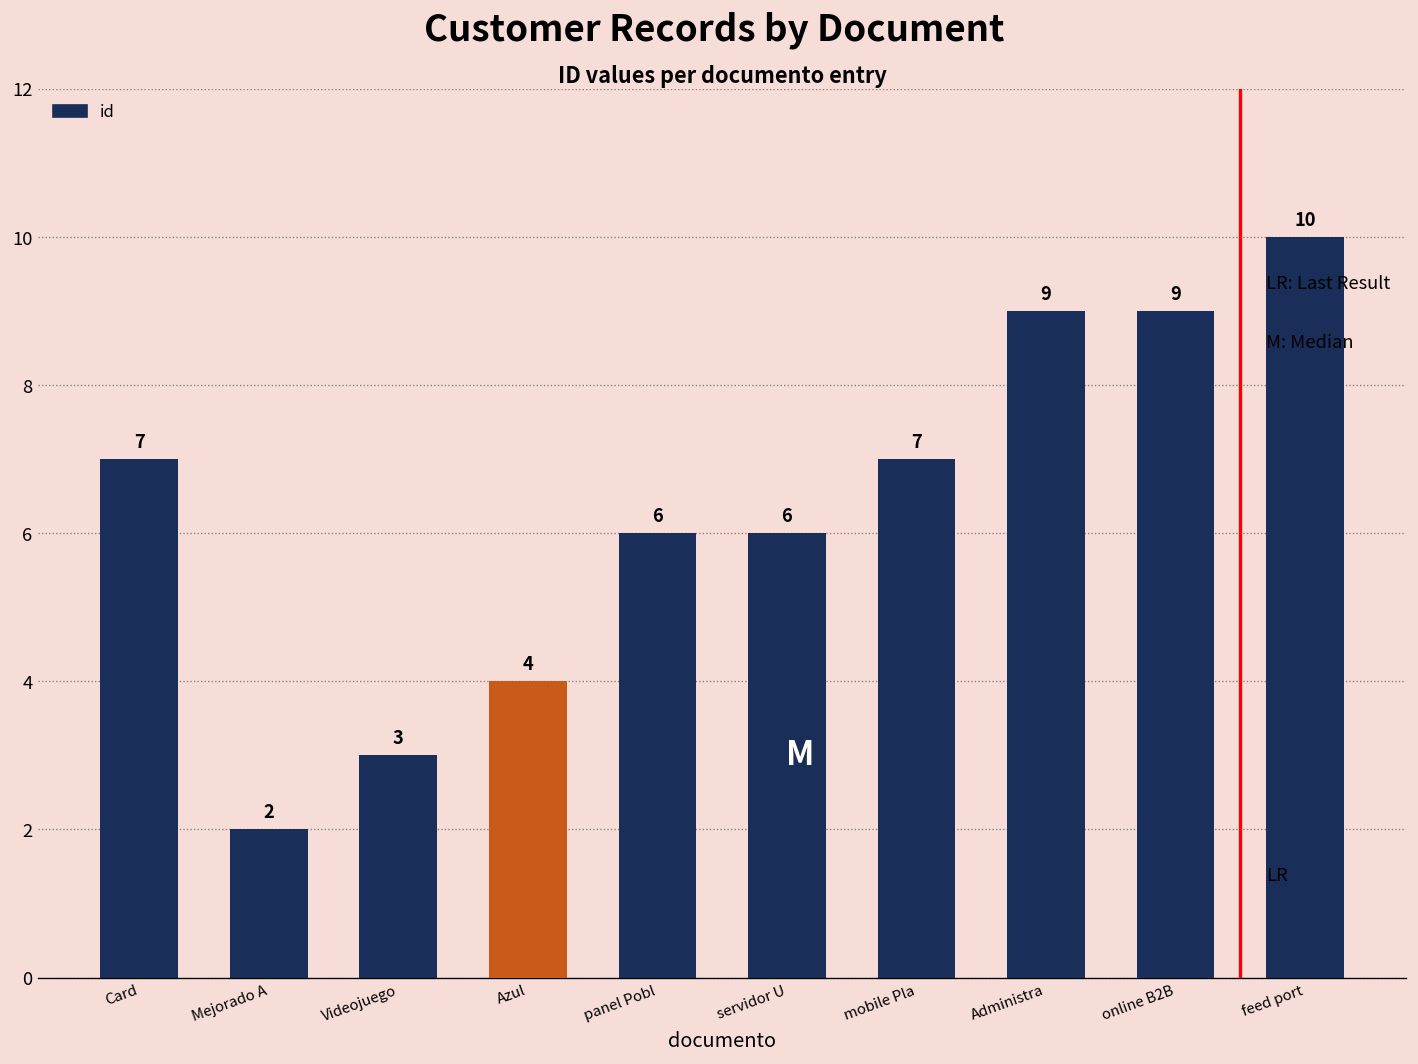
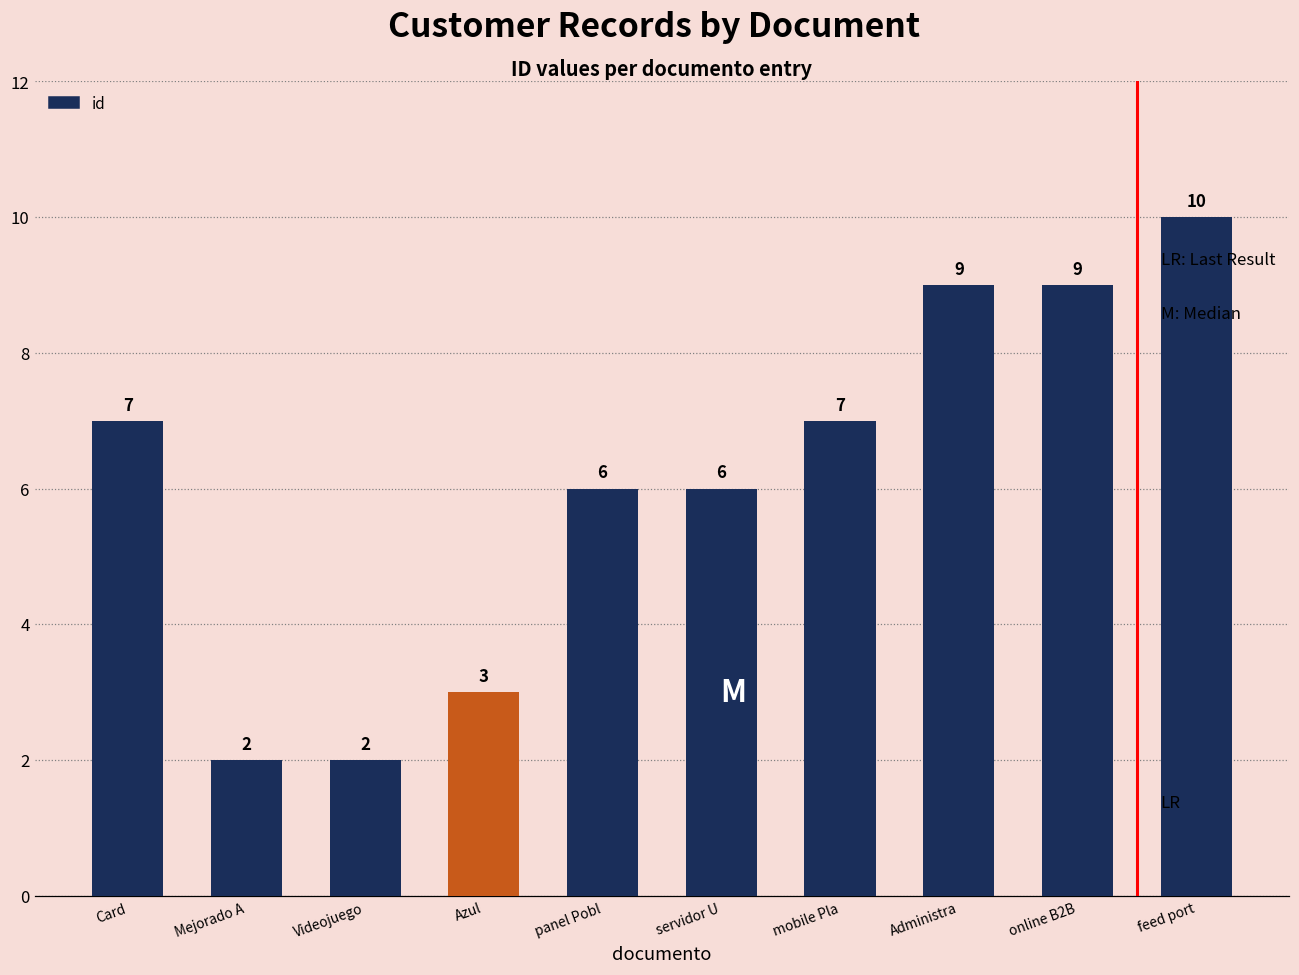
  {
    "Card": 7,
    "Mejorado A": 2,
-   "Videojuego": 3,
-   "Azul": 4,
+   "Videojuego": 2,
+   "Azul": 3,
    "panel Pobl": 6,
    "servidor U": 6,
    "mobile Pla": 7,
    "Administra": 9,
    "online B2B": 9,
    "feed port": 10
  }
